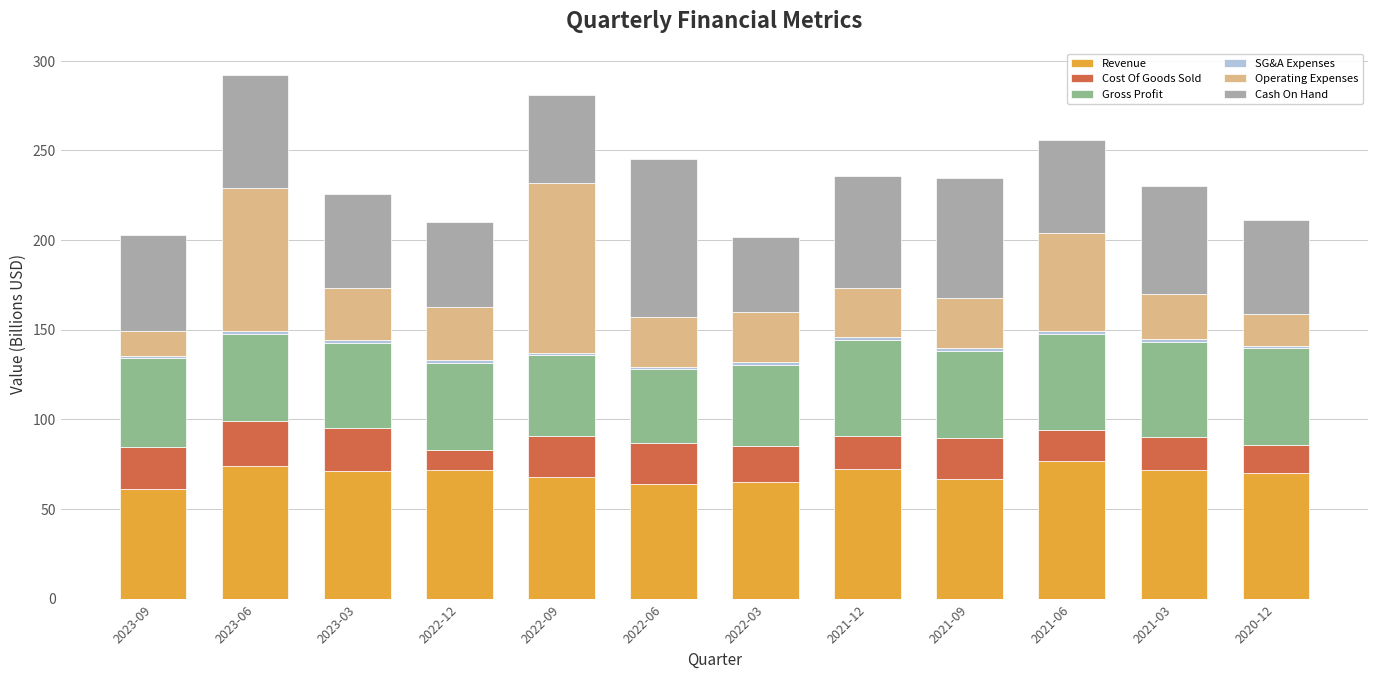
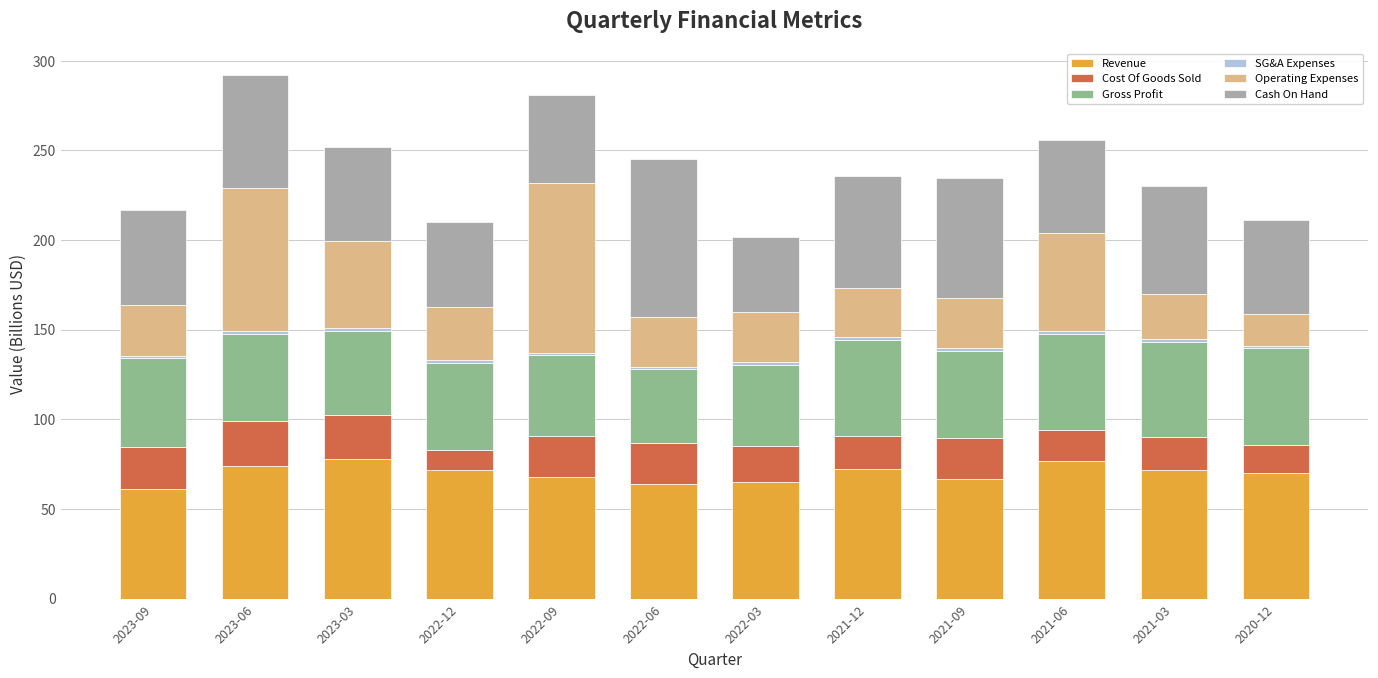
  {
    "Revenue": {
      "2023-09": 61,
      "2023-06": 74,
-     "2023-03": 71,
+     "2023-03": 78,
      "2022-12": 72,
      "2022-09": 68,
      "2022-06": 64,
      "2022-03": 65,
      "2021-12": 72,
      "2021-09": 67,
      "2021-06": 77,
      "2021-03": 71,
      "2020-12": 70
    },
    "Cost Of Goods Sold": {
      "2023-09": 24,
      "2023-06": 25,
      "2023-03": 24,
      "2022-12": 11,
      "2022-09": 23,
      "2022-06": 23,
      "2022-03": 20,
      "2021-12": 19,
      "2021-09": 23,
      "2021-06": 17,
      "2021-03": 19,
      "2020-12": 16
    },
    "Operating Expenses": {
-     "2023-09": 14,
+     "2023-09": 29,
      "2023-06": 80,
-     "2023-03": 29,
+     "2023-03": 49,
      "2022-12": 29,
      "2022-09": 95,
      "2022-06": 27,
      "2022-03": 28,
      "2021-12": 28,
      "2021-09": 28,
      "2021-06": 55,
      "2021-03": 25,
      "2020-12": 18
    }
  }
